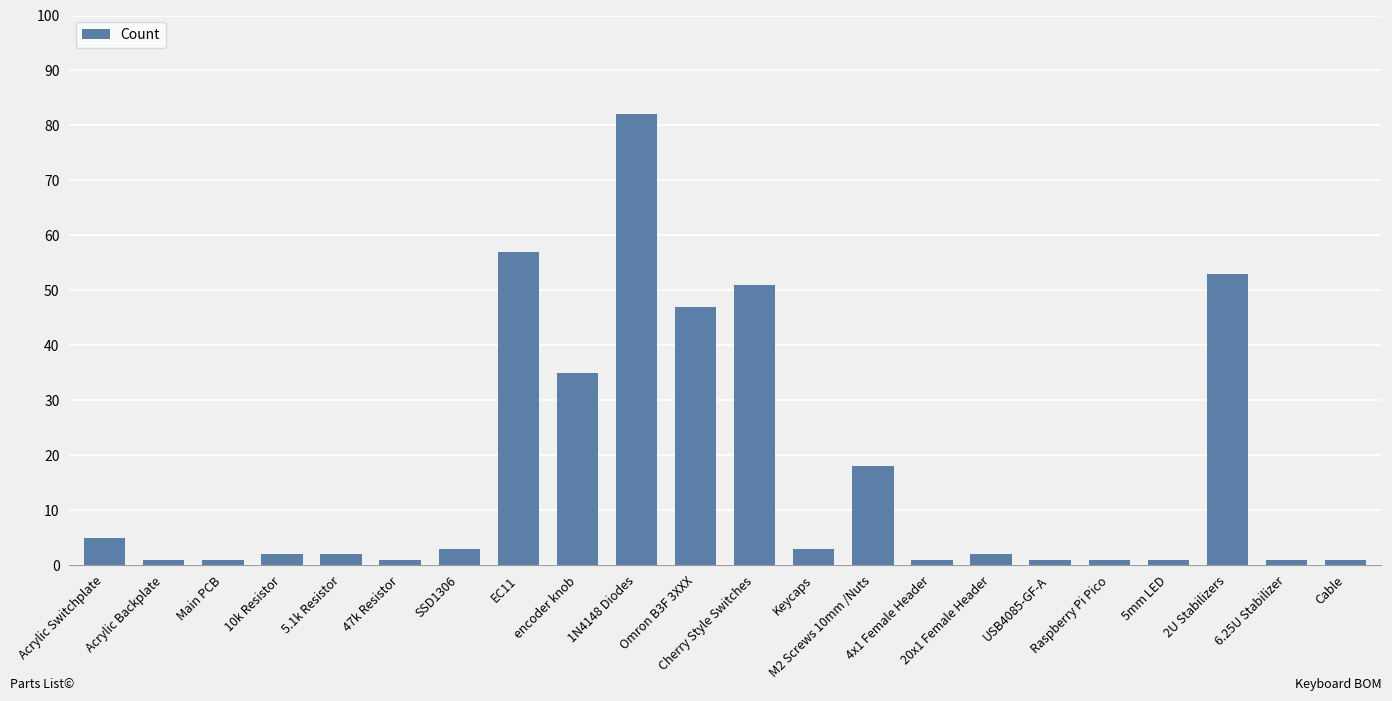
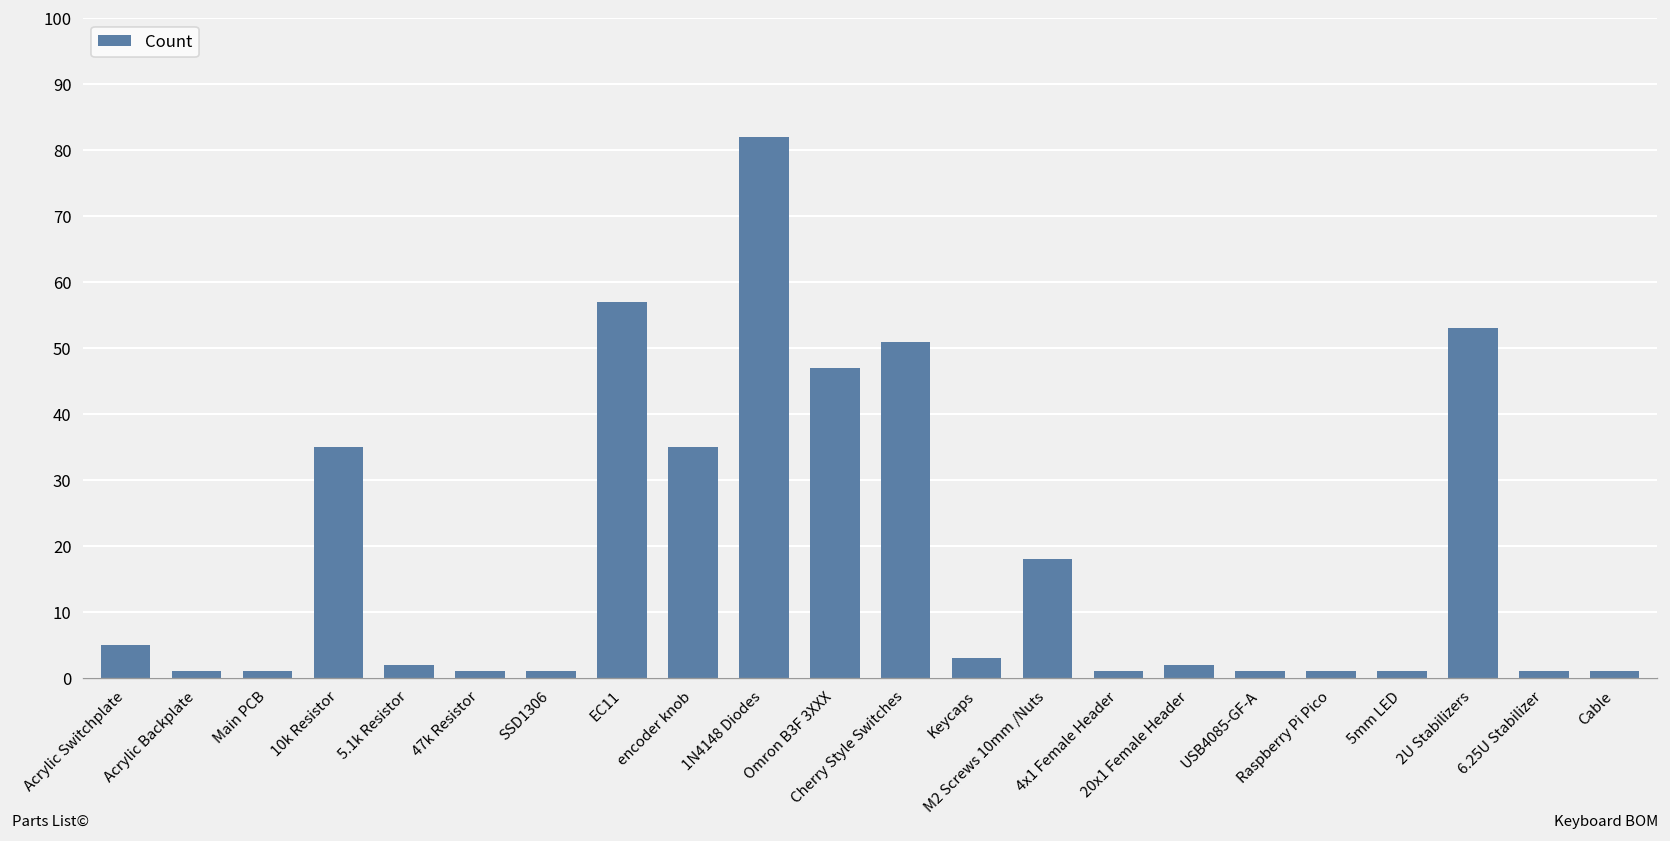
  {
    "Acrylic Switchplate": 5,
    "Acrylic Backplate": 1,
    "Main PCB": 1,
-   "10k Resistor": 2,
+   "10k Resistor": 35,
    "5.1k Resistor": 2,
    "47k Resistor": 1,
-   "SSD1306": 3,
+   "SSD1306": 1,
    "EC11": 57,
    "encoder knob": 35,
    "1N4148 Diodes": 82,
    "Omron B3F 3XXX": 47,
    "Cherry Style Switches": 51,
    "Keycaps": 3,
    "M2 Screws 10mm /Nuts": 18,
    "4x1 Female Header": 1,
    "20x1 Female Header": 2,
    "USB4085-GF-A": 1,
    "Raspberry Pi Pico": 1,
    "5mm LED": 1,
    "2U Stabilizers": 53,
    "6.25U Stabilizer": 1,
    "Cable": 1
  }
